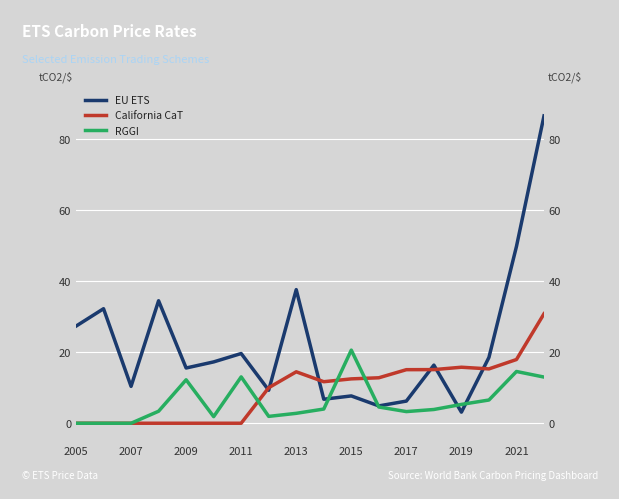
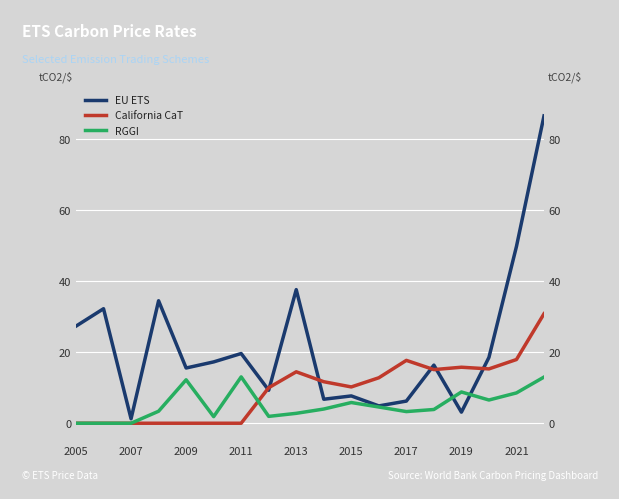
  {
    "EU ETS": {
      "2005": 27,
-     "2007": 10,
+     "2007": 1,
      "2009": 16,
      "2011": 20,
      "2013": 38,
      "2015": 8,
      "2017": 6,
      "2019": 3,
      "2021": 50
    },
    "California CaT": {
      "2009": 0,
      "2011": 0,
      "2013": 14,
-     "2015": 12,
-     "2017": 15,
+     "2015": 10,
+     "2017": 18,
      "2019": 16,
      "2021": 18
    },
    "RGGI": {
      "2009": 12,
      "2011": 13,
      "2013": 3,
-     "2015": 21,
+     "2015": 6,
      "2017": 3,
-     "2019": 5,
-     "2021": 15
+     "2019": 9,
+     "2021": 9
    }
  }
